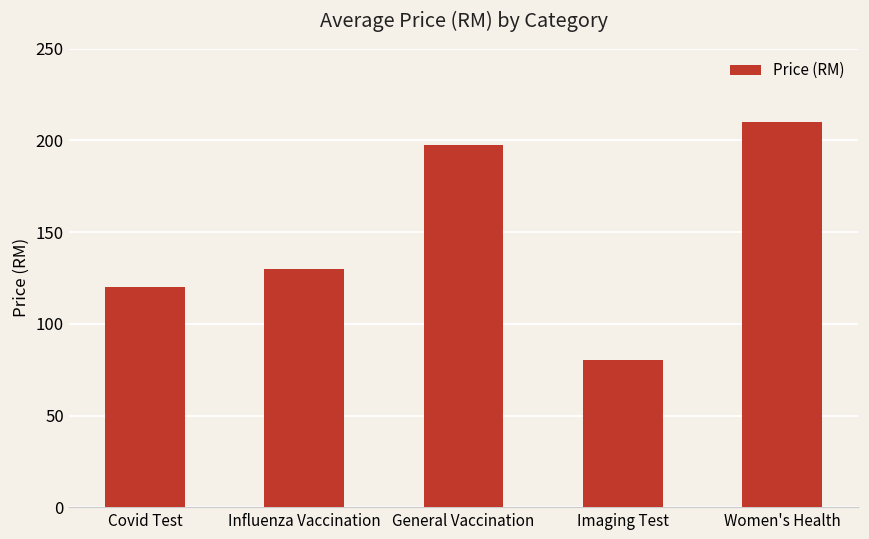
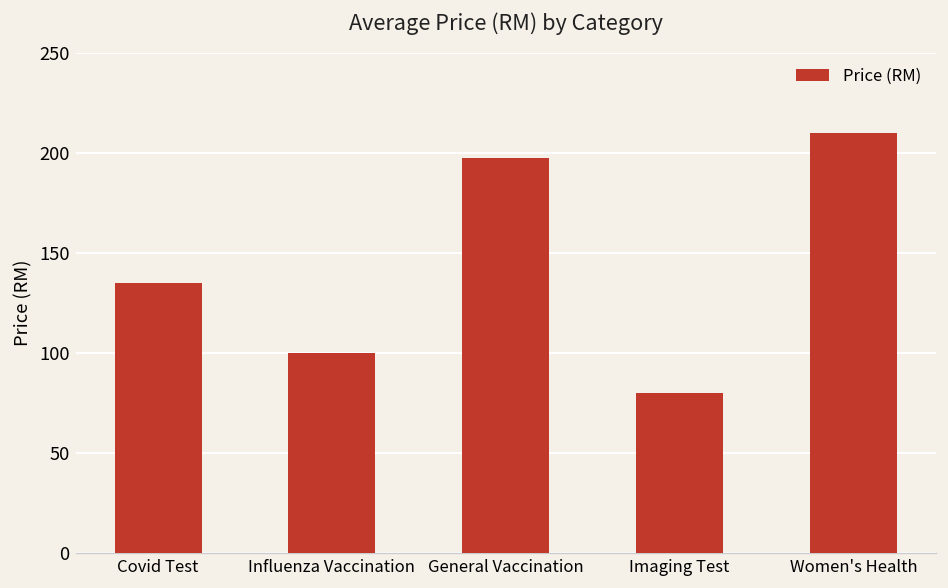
  {
-   "Covid Test": 120,
-   "Influenza Vaccination": 130,
+   "Covid Test": 135,
+   "Influenza Vaccination": 100,
    "General Vaccination": 197,
    "Imaging Test": 80,
    "Women's Health": 210
  }
